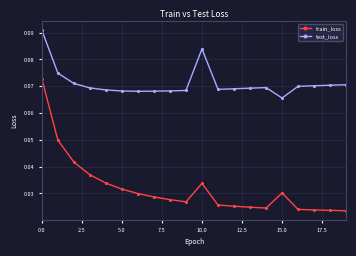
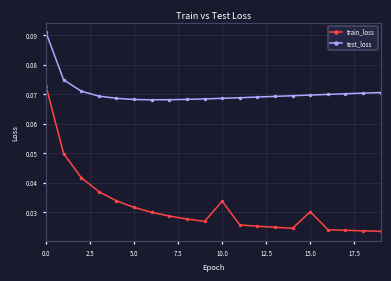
  {
    "train_loss": {
      "0.0": 0.073,
      "5.0": 0.032,
      "10.0": 0.034,
      "15.0": 0.030
    },
    "test_loss": {
      "0.0": 0.091,
      "5.0": 0.068,
-     "10.0": 0.084,
-     "15.0": 0.066
+     "10.0": 0.069,
+     "15.0": 0.070
    }
  }
